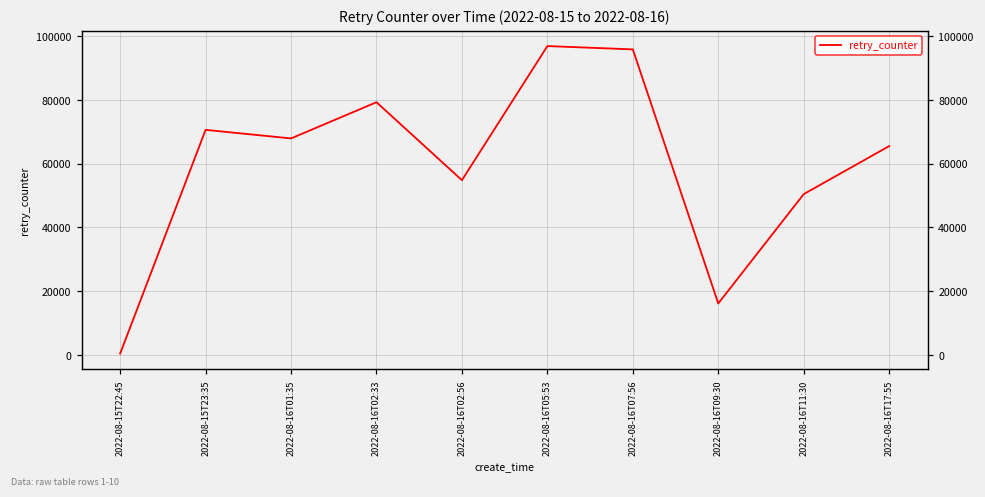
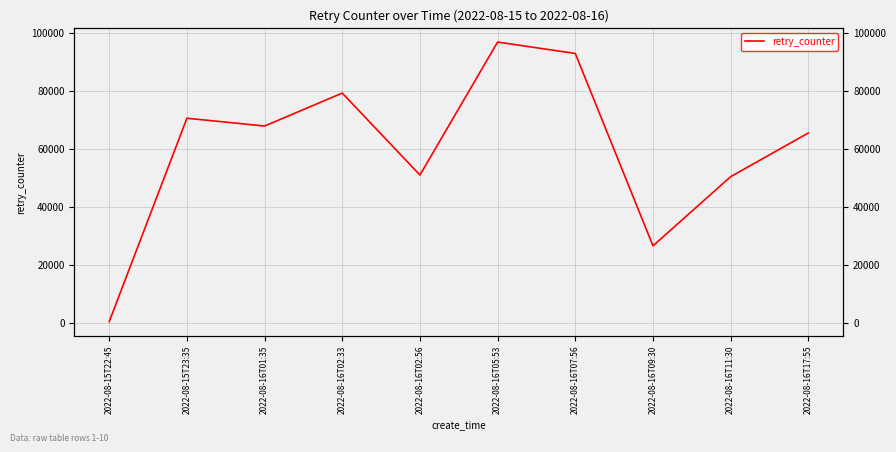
  {
    "2022-08-15T22:45": 0,
    "2022-08-15T23:35": 71000,
    "2022-08-16T01:35": 68000,
    "2022-08-16T02:33": 79000,
-   "2022-08-16T02:56": 55000,
+   "2022-08-16T02:56": 51000,
    "2022-08-16T05:53": 97000,
-   "2022-08-16T07:56": 96000,
-   "2022-08-16T09:30": 16000,
+   "2022-08-16T07:56": 93000,
+   "2022-08-16T09:30": 27000,
    "2022-08-16T11:30": 50000,
    "2022-08-16T17:55": 65000
  }
